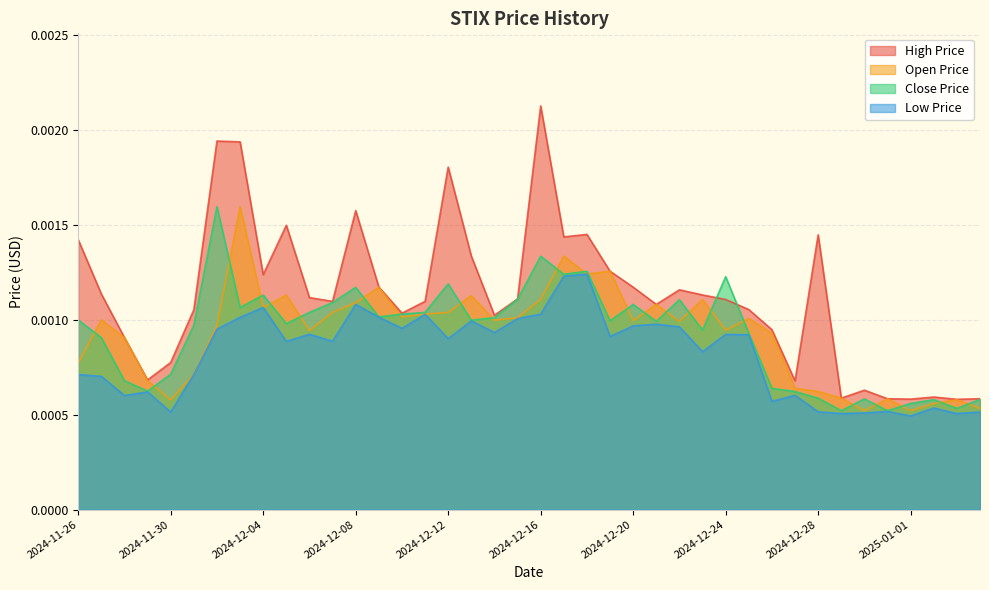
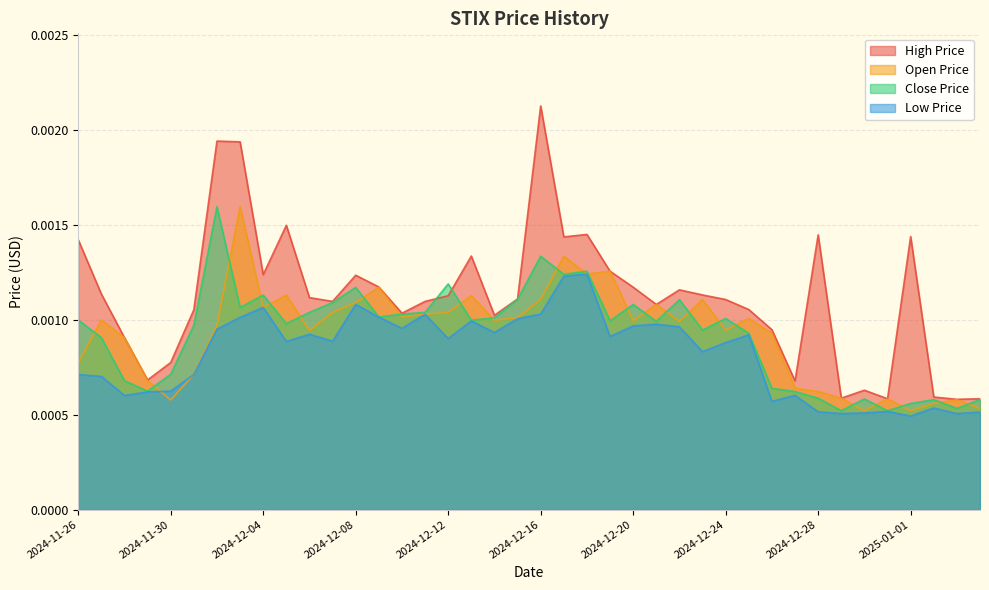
  {
    "High Price": {
      "2024-11-26": 0.00142,
      "2024-11-30": 0.00078,
      "2024-12-04": 0.00124,
-     "2024-12-08": 0.00158,
-     "2024-12-12": 0.00180,
+     "2024-12-08": 0.00123,
+     "2024-12-12": 0.00113,
      "2024-12-16": 0.00213,
      "2024-12-20": 0.00117,
      "2024-12-24": 0.00111,
      "2024-12-28": 0.00145,
-     "2025-01-01": 0.00058
+     "2025-01-01": 0.00144
    },
    "Open Price": {
      "2024-11-26": 0.00077,
      "2024-11-30": 0.00058,
      "2024-12-12": 0.00104,
      "2024-12-16": 0.00111,
      "2024-12-20": 0.00100,
      "2024-12-24": 0.00095,
      "2024-12-28": 0.00062,
      "2025-01-01": 0.00052
    },
    "Close Price": {
      "2024-11-26": 0.00100,
      "2024-11-30": 0.00071,
      "2024-12-04": 0.00113,
      "2024-12-08": 0.00117,
      "2024-12-12": 0.00119,
      "2024-12-16": 0.00134,
      "2024-12-20": 0.00108,
-     "2024-12-24": 0.00123,
+     "2024-12-24": 0.00101,
      "2024-12-28": 0.00059,
      "2025-01-01": 0.00056
    },
    "Low Price": {
      "2024-11-26": 0.00071,
-     "2024-11-30": 0.00051,
+     "2024-11-30": 0.00062,
      "2024-12-12": 0.00090,
      "2024-12-16": 0.00103,
      "2024-12-20": 0.00097,
-     "2024-12-24": 0.00092,
+     "2024-12-24": 0.00088,
      "2024-12-28": 0.00052,
      "2025-01-01": 0.00049
    }
  }
